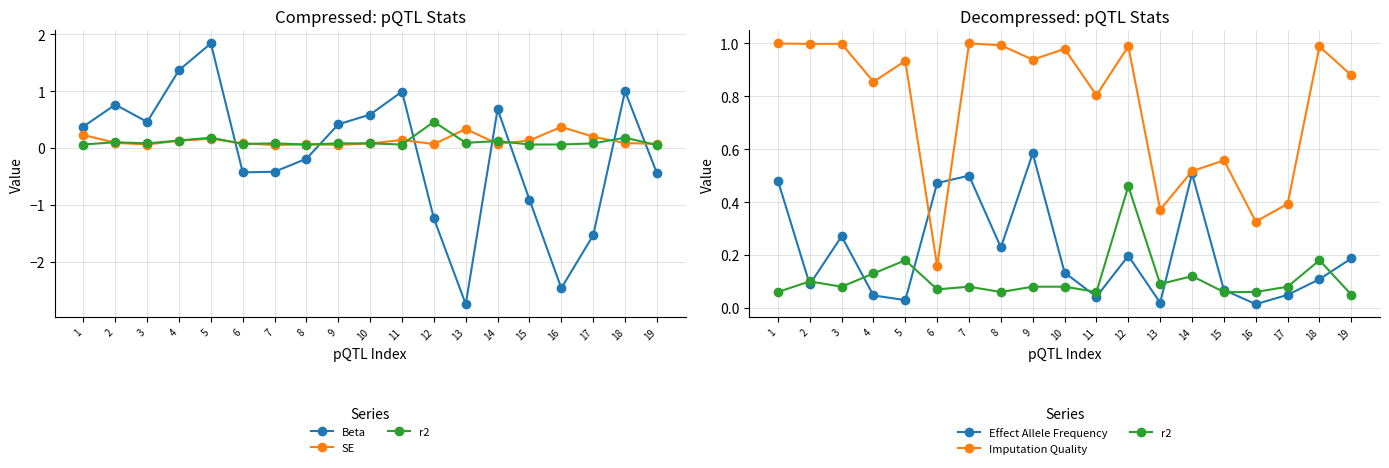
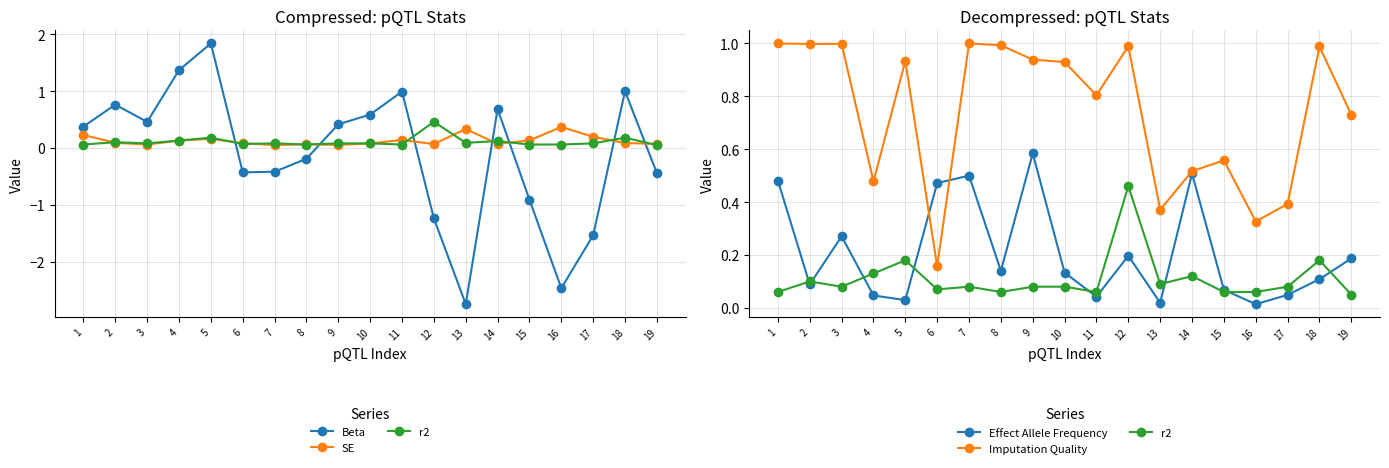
  {
    "Compressed: pQTL Stats": {
      "Beta": {
        "1": 0.4,
        "2": 0.8,
        "3": 0.5,
        "4": 1.4,
        "5": 1.8,
        "6": -0.4,
        "7": -0.4,
        "8": -0.2,
        "9": 0.4,
        "10": 0.6,
        "11": 1.0,
        "12": -1.2,
        "13": -2.8,
        "14": 0.7,
        "15": -0.9,
        "16": -2.5,
        "17": -1.5,
        "18": 1.0,
        "19": -0.4
      },
      "SE": {
        "1": 0.2,
        "11": 0.1,
        "12": 0.1,
        "13": 0.3,
        "14": 0.1,
        "15": 0.1,
        "16": 0.4,
        "17": 0.2,
        "18": 0.1
      },
      "r2": {
        "1": 0.1,
        "11": 0.1,
        "12": 0.5,
        "13": 0.1,
        "14": 0.1,
        "15": 0.1,
        "16": 0.1,
        "17": 0.1,
        "18": 0.2
      }
    },
    "Decompressed: pQTL Stats": {
      "Effect Allele Frequency": {
        "1": 0.48,
        "2": 0.09,
        "3": 0.27,
        "4": 0.05,
        "5": 0.03,
        "6": 0.47,
        "7": 0.50,
-       "8": 0.23,
+       "8": 0.14,
        "9": 0.58,
        "10": 0.13,
        "11": 0.04,
        "12": 0.20,
        "13": 0.02,
        "16": 0.01,
        "17": 0.05,
        "18": 0.11,
        "19": 0.19
      },
      "Imputation Quality": {
        "1": 1.00,
        "2": 1.00,
        "3": 1.00,
-       "4": 0.86,
+       "4": 0.48,
        "5": 0.93,
        "6": 0.16,
        "7": 1.00,
        "8": 0.99,
        "9": 0.94,
-       "10": 0.98,
+       "10": 0.93,
        "11": 0.80,
        "12": 0.99,
        "13": 0.37,
        "15": 0.56,
        "16": 0.33,
        "17": 0.39,
        "18": 0.99,
-       "19": 0.88
+       "19": 0.73
      },
      "r2": {
        "1": 0.06,
        "2": 0.10,
        "3": 0.08,
        "4": 0.13,
        "5": 0.18,
        "6": 0.07,
        "7": 0.08,
        "8": 0.06,
        "9": 0.08,
        "10": 0.08,
        "11": 0.06,
        "12": 0.46,
        "13": 0.09,
        "14": 0.12,
        "16": 0.06,
        "17": 0.08,
        "18": 0.18,
        "19": 0.05
      }
    }
  }
